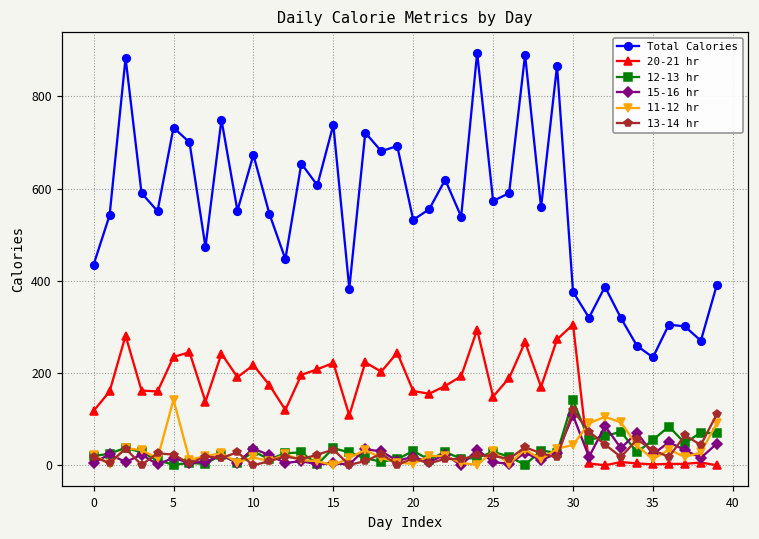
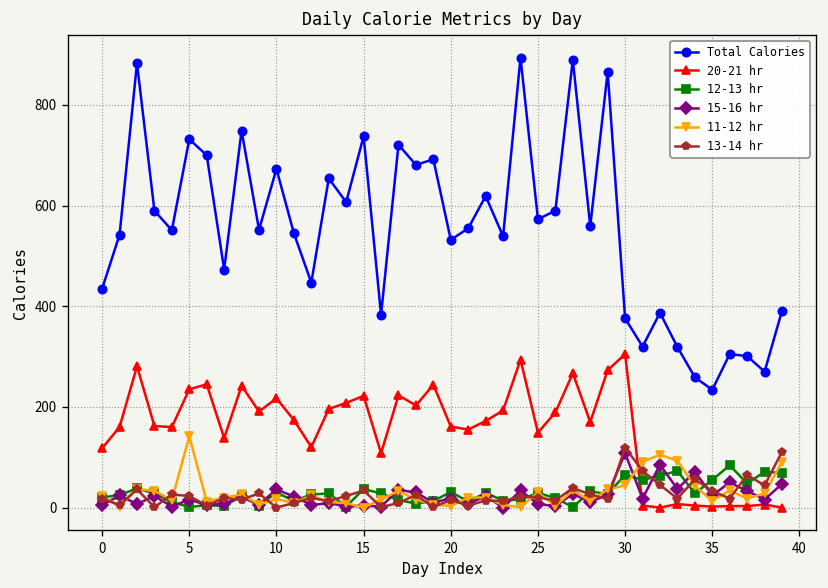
  {
    "Total Calories": {
      "0": 440,
      "5": 730,
      "10": 670,
      "15": 740,
      "20": 530,
      "25": 570,
      "30": 380,
      "35": 230
    },
    "20-21 hr": {
      "0": 120,
      "5": 240,
      "10": 220,
      "15": 220,
      "20": 160,
      "25": 150,
      "30": 310,
      "35": 0
    },
    "12-13 hr": {
      "5": 0,
      "20": 30,
-     "30": 140,
+     "30": 70,
      "35": 60
    },
    "15-16 hr": {
      "0": 10,
      "5": 20,
      "25": 10,
      "30": 110,
      "35": 20
    },
    "11-12 hr": {
      "5": 140,
      "10": 20,
      "20": 0,
      "30": 40,
      "35": 10
    },
    "13-14 hr": {
      "5": 20,
      "10": 0,
      "25": 20,
      "30": 120,
      "35": 30
    }
  }
